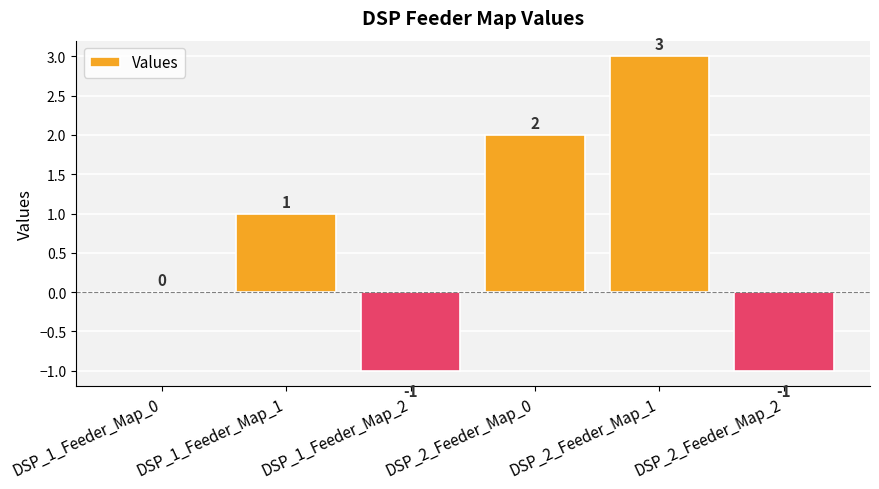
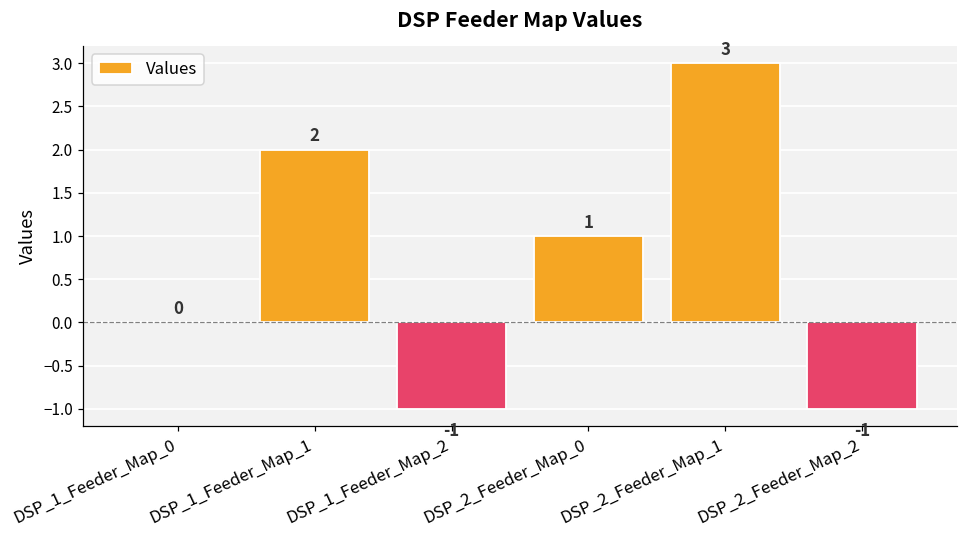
  {
    "DSP_1_Feeder_Map_0": 0,
-   "DSP_1_Feeder_Map_1": 1,
+   "DSP_1_Feeder_Map_1": 2,
    "DSP_1_Feeder_Map_2": -1,
-   "DSP_2_Feeder_Map_0": 2,
+   "DSP_2_Feeder_Map_0": 1,
    "DSP_2_Feeder_Map_1": 3,
    "DSP_2_Feeder_Map_2": -1
  }
